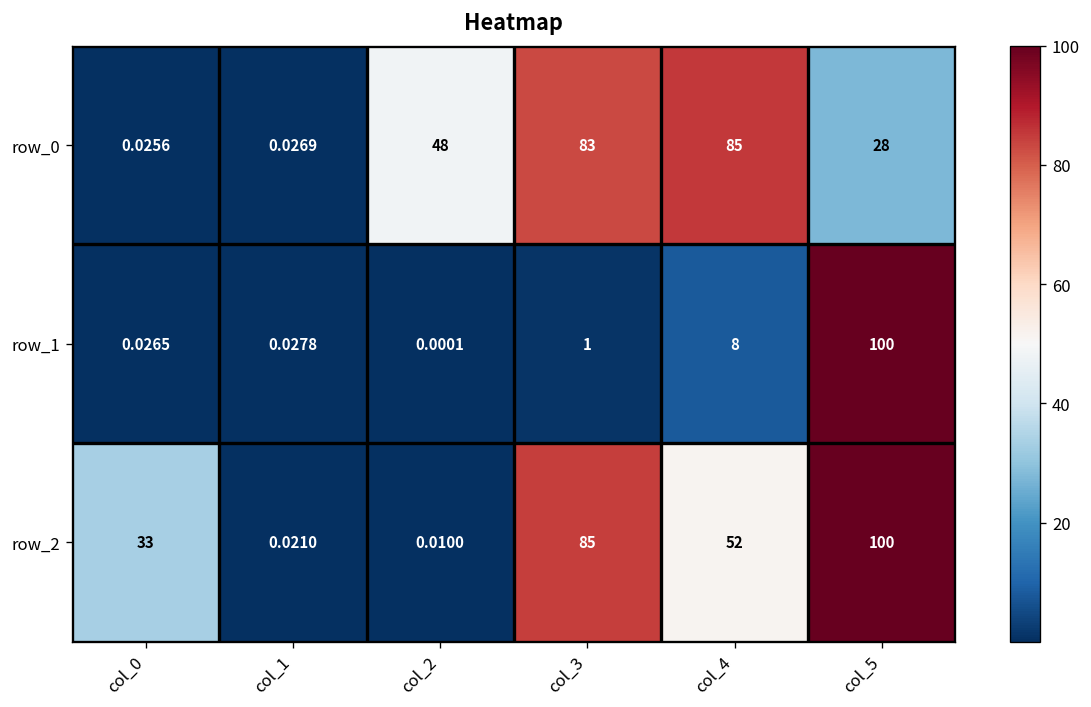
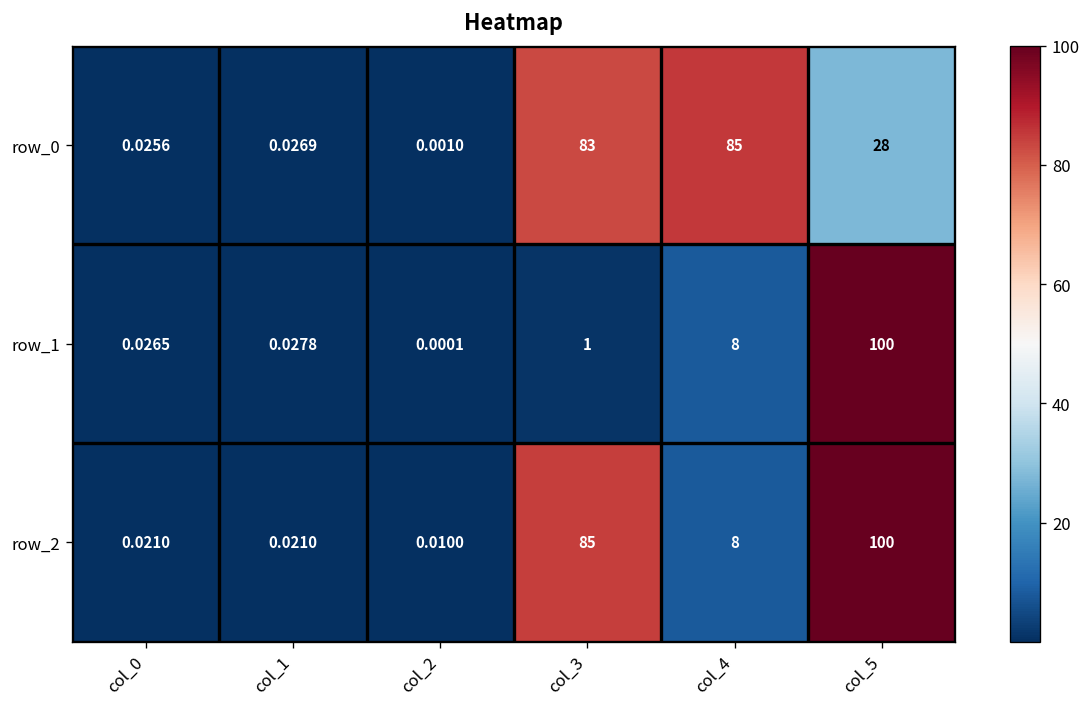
  {
    "row_0": {
      "col_0": 0.0256,
      "col_1": 0.0269,
-     "col_2": 48,
+     "col_2": 0.0010,
      "col_3": 83,
      "col_4": 85,
      "col_5": 28
    },
    "row_1": {
      "col_0": 0.0265,
      "col_1": 0.0278,
      "col_2": 0.0001,
      "col_3": 1,
      "col_4": 8,
      "col_5": 100
    },
    "row_2": {
-     "col_0": 33,
+     "col_0": 0.0210,
      "col_1": 0.0210,
      "col_2": 0.0100,
      "col_3": 85,
-     "col_4": 52,
+     "col_4": 8,
      "col_5": 100
    }
  }
